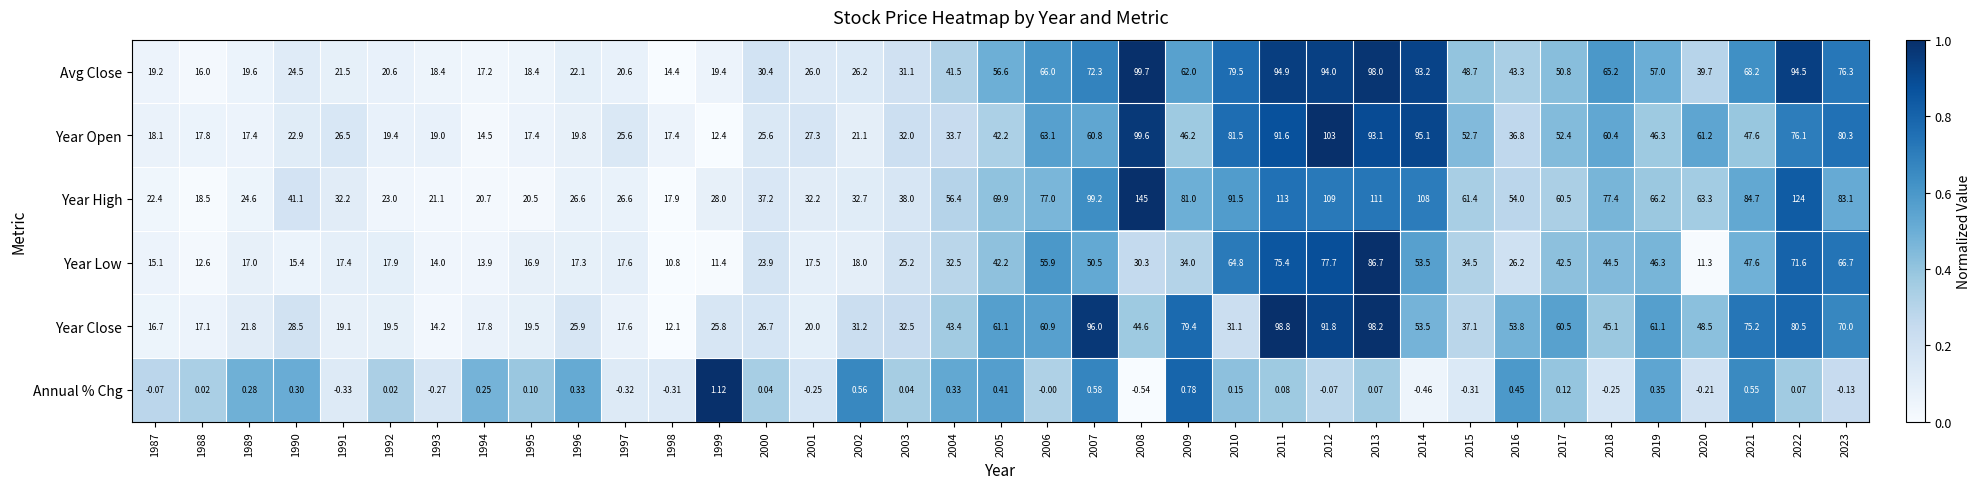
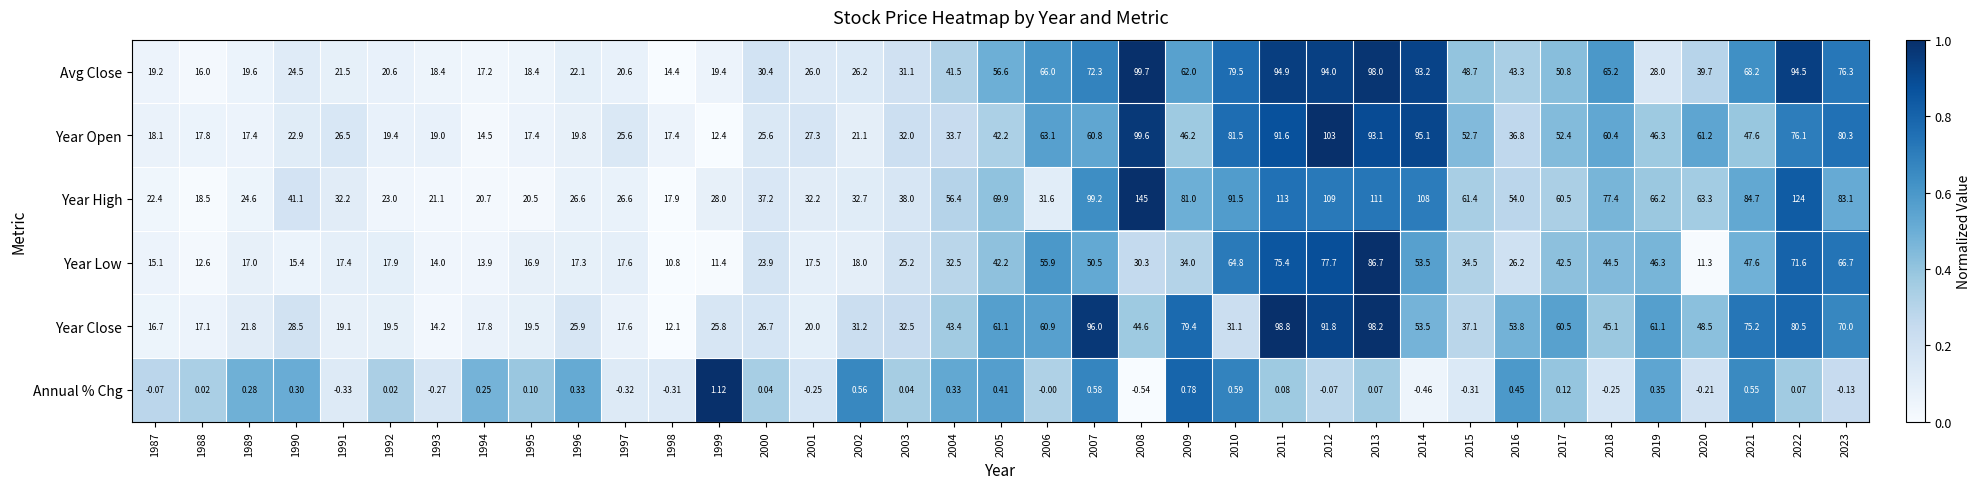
  {
    "Avg Close": {
      "1987": 19.2,
      "1988": 16.0,
      "1989": 19.6,
      "1990": 24.5,
      "1991": 21.5,
      "1992": 20.6,
      "1993": 18.4,
      "1994": 17.2,
      "1995": 18.4,
      "1996": 22.1,
      "1997": 20.6,
      "1998": 14.4,
      "1999": 19.4,
      "2000": 30.4,
      "2001": 26.0,
      "2002": 26.2,
      "2003": 31.1,
      "2004": 41.5,
      "2005": 56.6,
      "2006": 66.0,
      "2007": 72.3,
      "2008": 99.7,
      "2009": 62.0,
      "2010": 79.5,
      "2011": 94.9,
      "2012": 94.0,
      "2013": 98.0,
      "2014": 93.2,
      "2015": 48.7,
      "2016": 43.3,
      "2017": 50.8,
      "2018": 65.2,
-     "2019": 57.0,
+     "2019": 28.0,
      "2020": 39.7,
      "2021": 68.2,
      "2022": 94.5,
      "2023": 76.3
    },
    "Year High": {
      "1987": 22.4,
      "1988": 18.5,
      "1989": 24.6,
      "1990": 41.1,
      "1991": 32.2,
      "1992": 23.0,
      "1993": 21.1,
      "1994": 20.7,
      "1995": 20.5,
      "1996": 26.6,
      "1997": 26.6,
      "1998": 17.9,
      "1999": 28.0,
      "2000": 37.2,
      "2001": 32.2,
      "2002": 32.7,
      "2003": 38.0,
      "2004": 56.4,
      "2005": 69.9,
-     "2006": 77.0,
+     "2006": 31.6,
      "2007": 99.2,
      "2008": 145,
      "2009": 81.0,
      "2010": 91.5,
      "2011": 113,
      "2012": 109,
      "2013": 111,
      "2014": 108,
      "2015": 61.4,
      "2016": 54.0,
      "2017": 60.5,
      "2018": 77.4,
      "2019": 66.2,
      "2020": 63.3,
      "2021": 84.7,
      "2022": 124,
      "2023": 83.1
    },
    "Annual % Chg": {
      "1987": -0.07,
      "1988": 0.02,
      "1989": 0.28,
      "1990": 0.30,
      "1991": -0.33,
      "1992": 0.02,
      "1993": -0.27,
      "1994": 0.25,
      "1995": 0.10,
      "1996": 0.33,
      "1997": -0.32,
      "1998": -0.31,
      "1999": 1.12,
      "2000": 0.04,
      "2001": -0.25,
      "2002": 0.56,
      "2003": 0.04,
      "2004": 0.33,
      "2005": 0.41,
      "2006": -0.00,
      "2007": 0.58,
      "2008": -0.54,
      "2009": 0.78,
-     "2010": 0.15,
+     "2010": 0.59,
      "2011": 0.08,
      "2012": -0.07,
      "2013": 0.07,
      "2014": -0.46,
      "2015": -0.31,
      "2016": 0.45,
      "2017": 0.12,
      "2018": -0.25,
      "2019": 0.35,
      "2020": -0.21,
      "2021": 0.55,
      "2022": 0.07,
      "2023": -0.13
    }
  }
